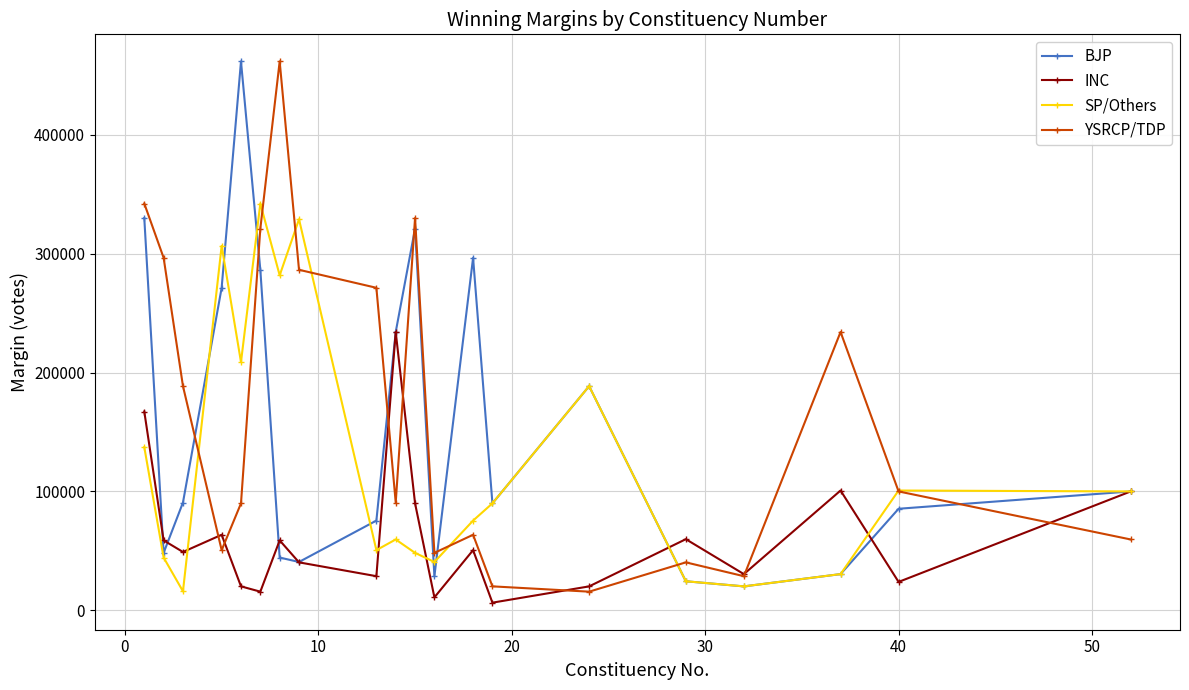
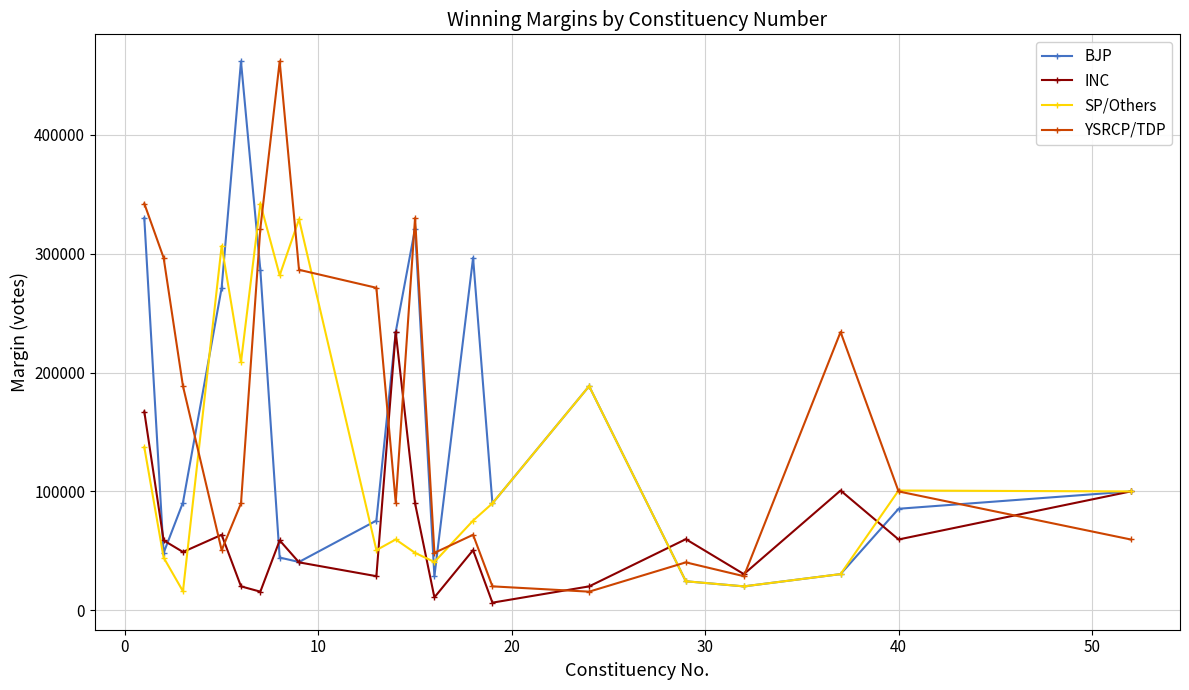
  {
    "BJP": {
      "40": 85000
    },
    "INC": {
-     "40": 24000
+     "40": 60000
    }
  }
